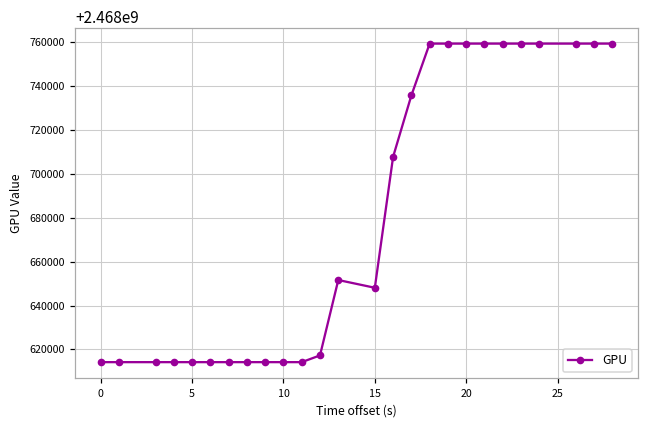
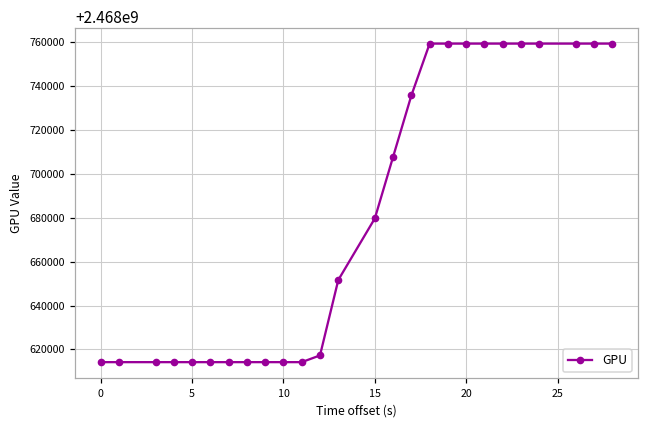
  {
    "0": 2468614000,
    "5": 2468614000,
    "10": 2468614000,
-   "15": 2468648000,
+   "15": 2468680000,
    "20": 2468759000
  }
